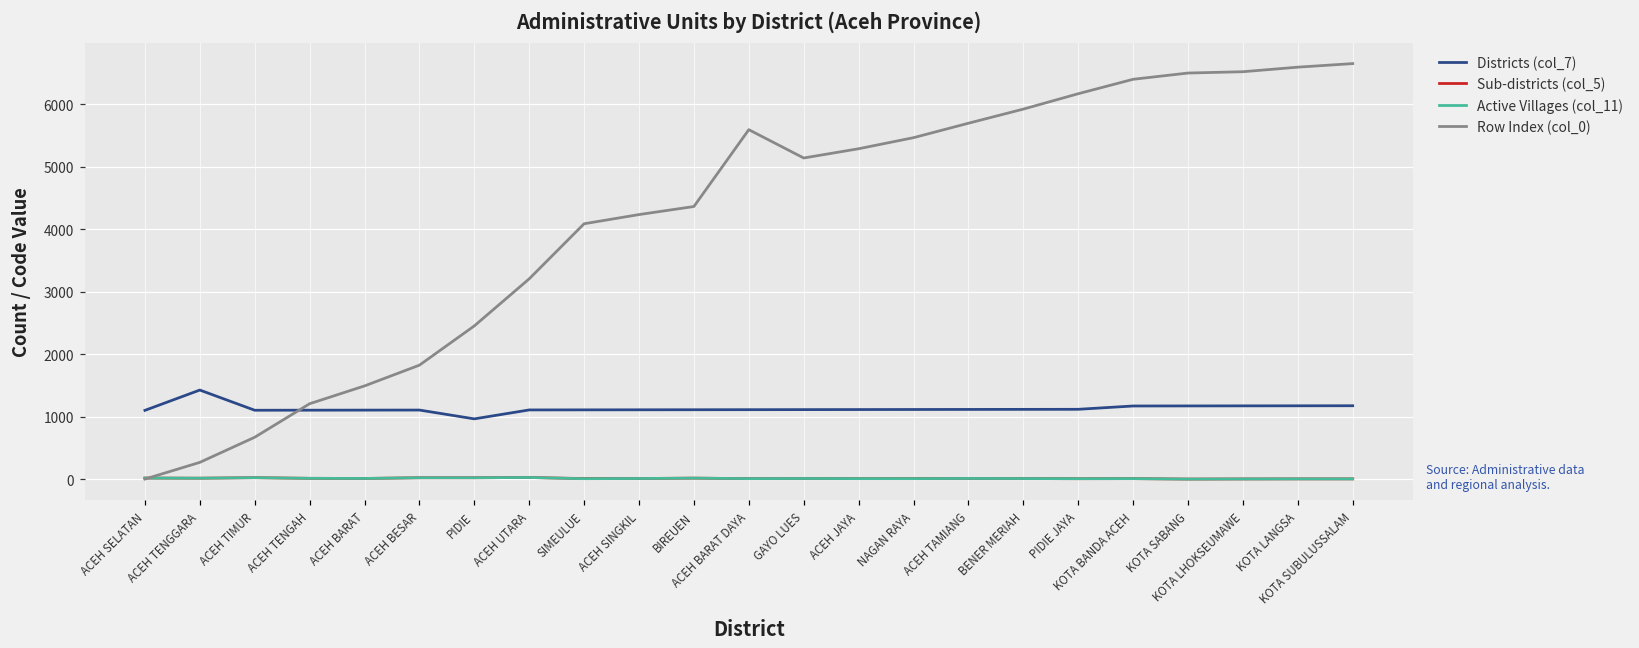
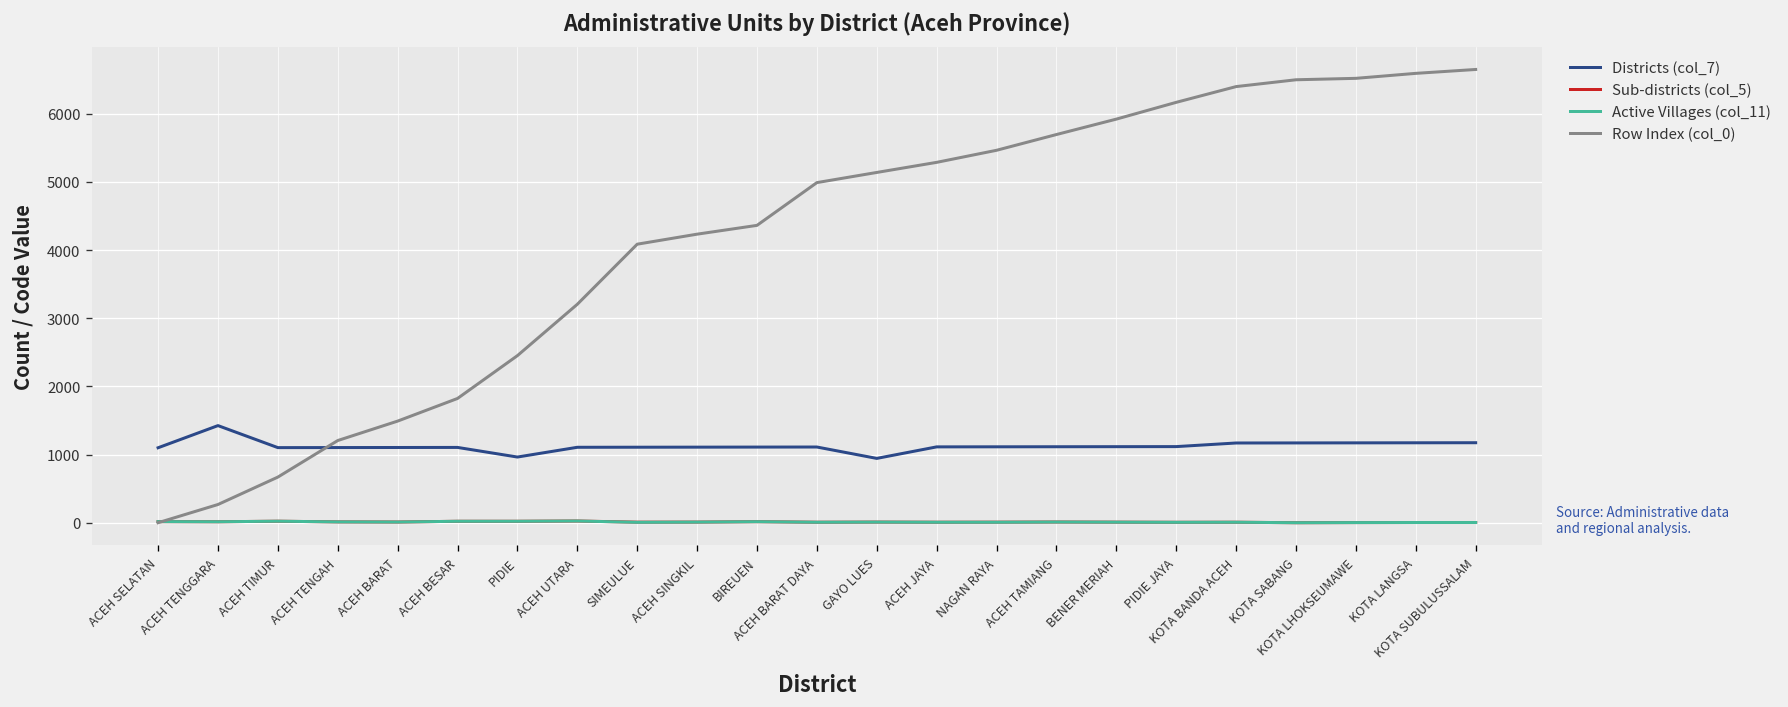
  {
    "Districts (col_7)": {
      "ACEH SELATAN": 1100,
      "ACEH TENGGARA": 1400,
      "ACEH TIMUR": 1100,
      "ACEH TENGAH": 1100,
      "ACEH BARAT": 1100,
      "ACEH BESAR": 1100,
      "PIDIE": 1000,
      "ACEH UTARA": 1100,
      "SIMEULUE": 1100,
      "ACEH SINGKIL": 1100,
      "BIREUEN": 1100,
      "ACEH BARAT DAYA": 1100,
-     "GAYO LUES": 1100,
+     "GAYO LUES": 900,
      "ACEH JAYA": 1100,
      "NAGAN RAYA": 1100,
      "ACEH TAMIANG": 1100,
      "BENER MERIAH": 1100,
      "PIDIE JAYA": 1100,
      "KOTA BANDA ACEH": 1200,
      "KOTA SABANG": 1200,
      "KOTA LHOKSEUMAWE": 1200,
      "KOTA LANGSA": 1200,
      "KOTA SUBULUSSALAM": 1200
    },
    "Active Villages (col_11)": {
      "ACEH TENGGARA": 0,
      "ACEH TIMUR": 0,
      "ACEH TENGAH": 0,
      "ACEH BARAT": 0,
      "ACEH BESAR": 0,
      "PIDIE": 0,
      "ACEH UTARA": 0,
      "SIMEULUE": 0,
      "ACEH SINGKIL": 0,
      "BIREUEN": 0,
      "ACEH BARAT DAYA": 0,
      "GAYO LUES": 0,
      "ACEH JAYA": 0,
      "NAGAN RAYA": 0,
      "ACEH TAMIANG": 0,
      "BENER MERIAH": 0,
      "PIDIE JAYA": 0,
      "KOTA BANDA ACEH": 0,
      "KOTA SABANG": 0,
      "KOTA LHOKSEUMAWE": 0,
      "KOTA LANGSA": 0,
      "KOTA SUBULUSSALAM": 0
    },
    "Row Index (col_0)": {
      "ACEH TENGGARA": 300,
      "ACEH TIMUR": 700,
      "ACEH TENGAH": 1200,
      "ACEH BARAT": 1500,
      "ACEH BESAR": 1800,
      "PIDIE": 2500,
      "ACEH UTARA": 3200,
      "SIMEULUE": 4100,
      "ACEH SINGKIL": 4200,
      "BIREUEN": 4400,
-     "ACEH BARAT DAYA": 5600,
+     "ACEH BARAT DAYA": 5000,
      "GAYO LUES": 5100,
      "ACEH JAYA": 5300,
      "NAGAN RAYA": 5500,
      "ACEH TAMIANG": 5700,
      "BENER MERIAH": 5900,
      "PIDIE JAYA": 6200,
      "KOTA BANDA ACEH": 6400,
      "KOTA SABANG": 6500,
      "KOTA LHOKSEUMAWE": 6500,
      "KOTA LANGSA": 6600,
      "KOTA SUBULUSSALAM": 6600
    }
  }
